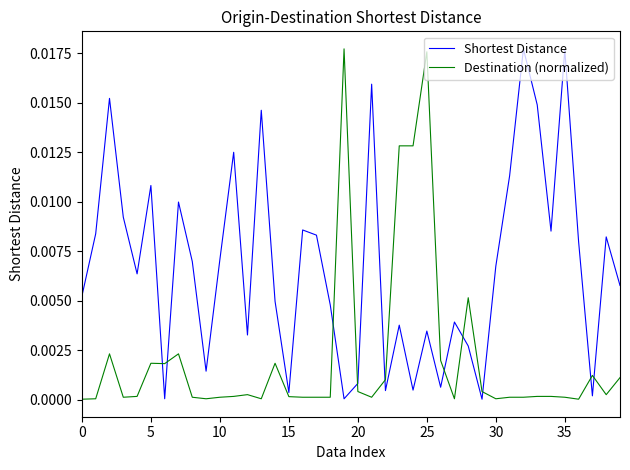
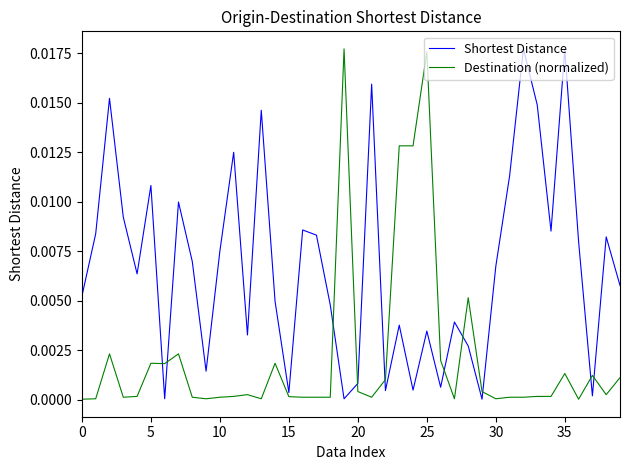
  {
    "Shortest Distance": {
      "0": 0.0052,
      "5": 0.0108,
-     "10": 0.0071,
+     "10": 0.0075,
      "15": 0.0004,
      "20": 0.0008,
      "25": 0.0035,
      "30": 0.0068
    },
    "Destination (normalized)": {
      "0": 0.0000,
      "5": 0.0019,
      "10": 0.0001,
      "15": 0.0002,
      "20": 0.0004,
      "30": 0.0001,
-     "35": 0.0001
+     "35": 0.0013
    }
  }
